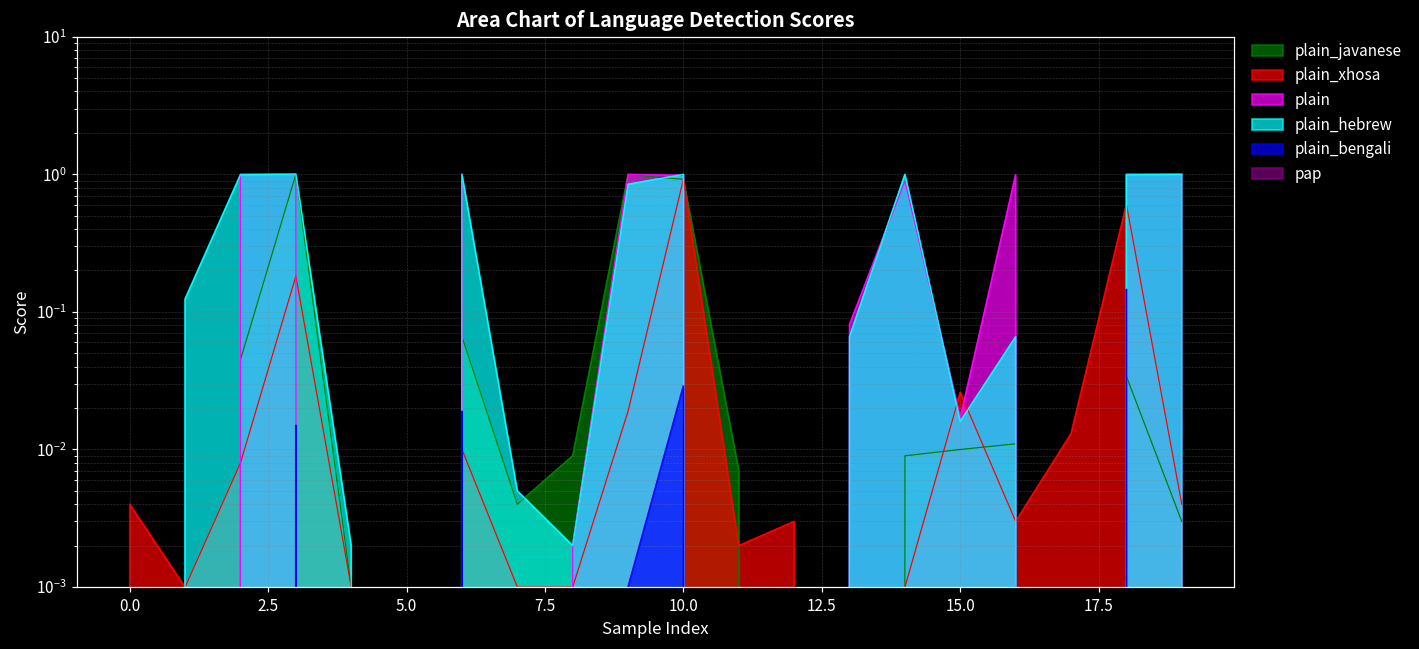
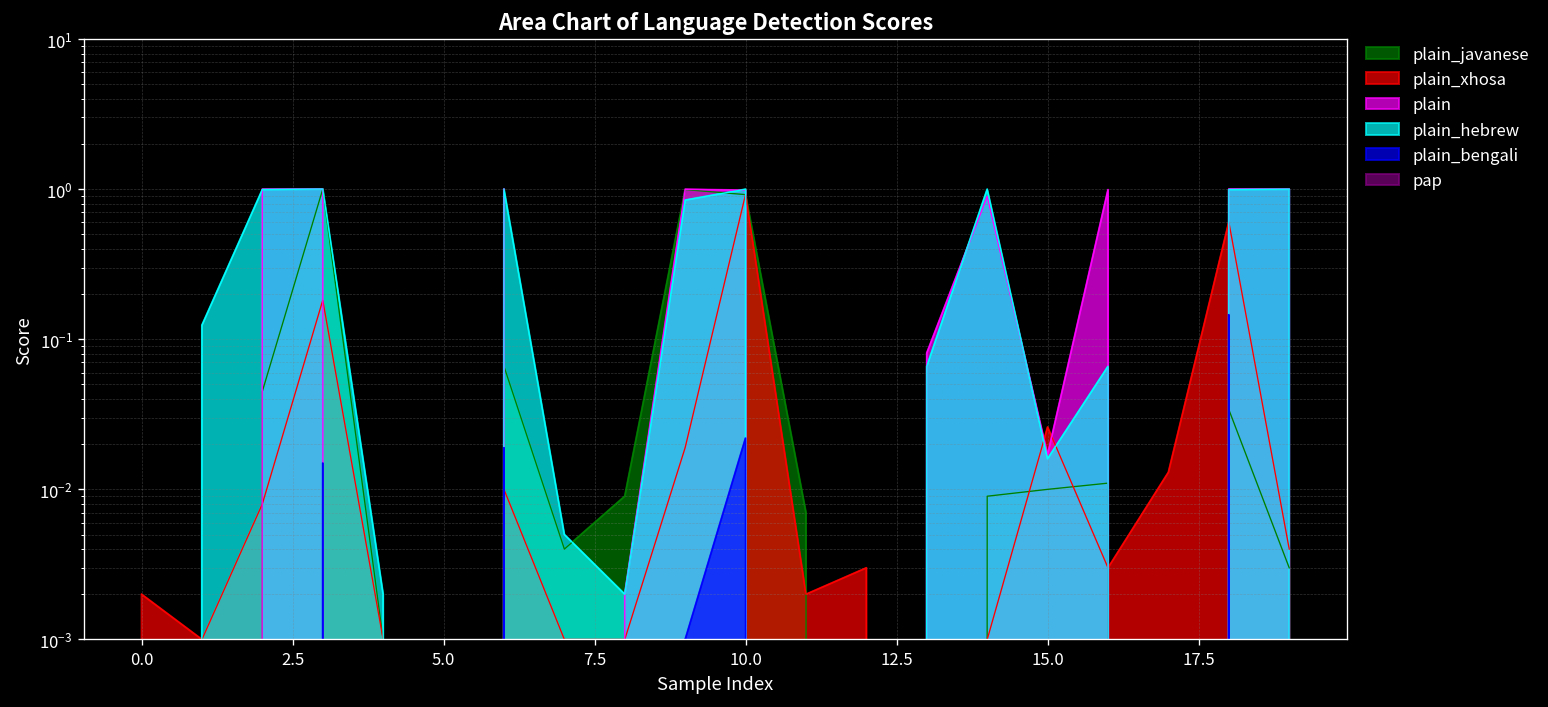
  {
    "plain_javanese": {
      "15.0": 0.010
    },
    "plain_xhosa": {
-     "0.0": 0.004,
+     "0.0": 0.002,
      "15.0": 0.026
    },
    "plain": {
      "15.0": 0.017
    },
    "plain_hebrew": {
      "15.0": 0.016
    },
    "plain_bengali": {
-     "10.0": 0.029
+     "10.0": 0.022
    }
  }
